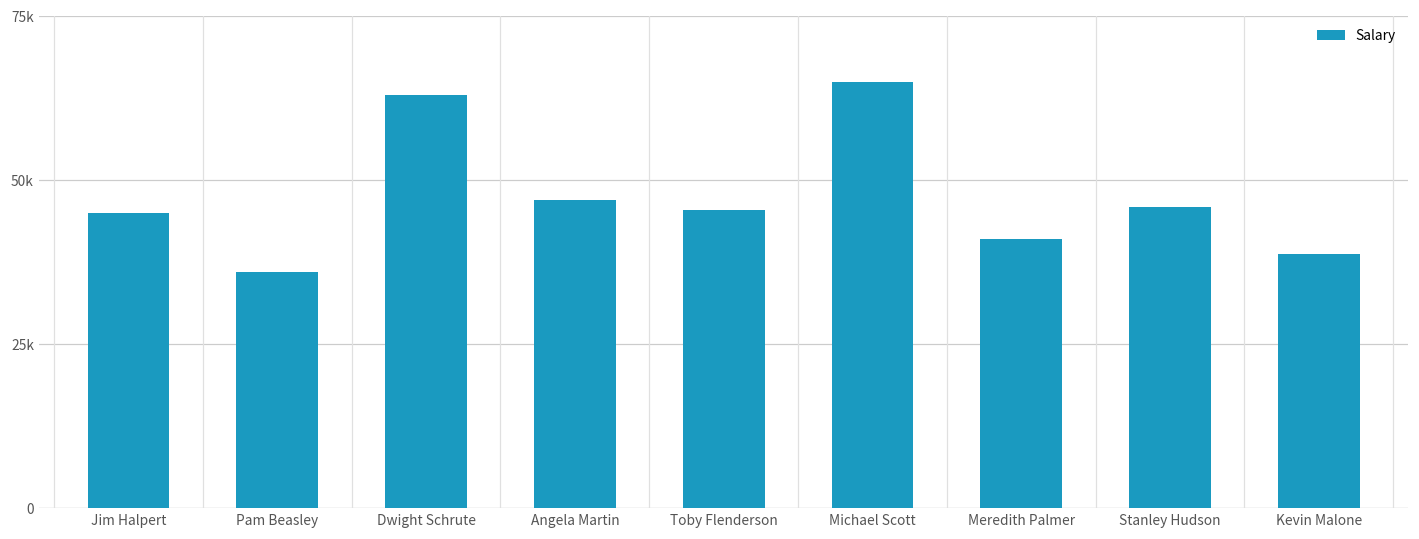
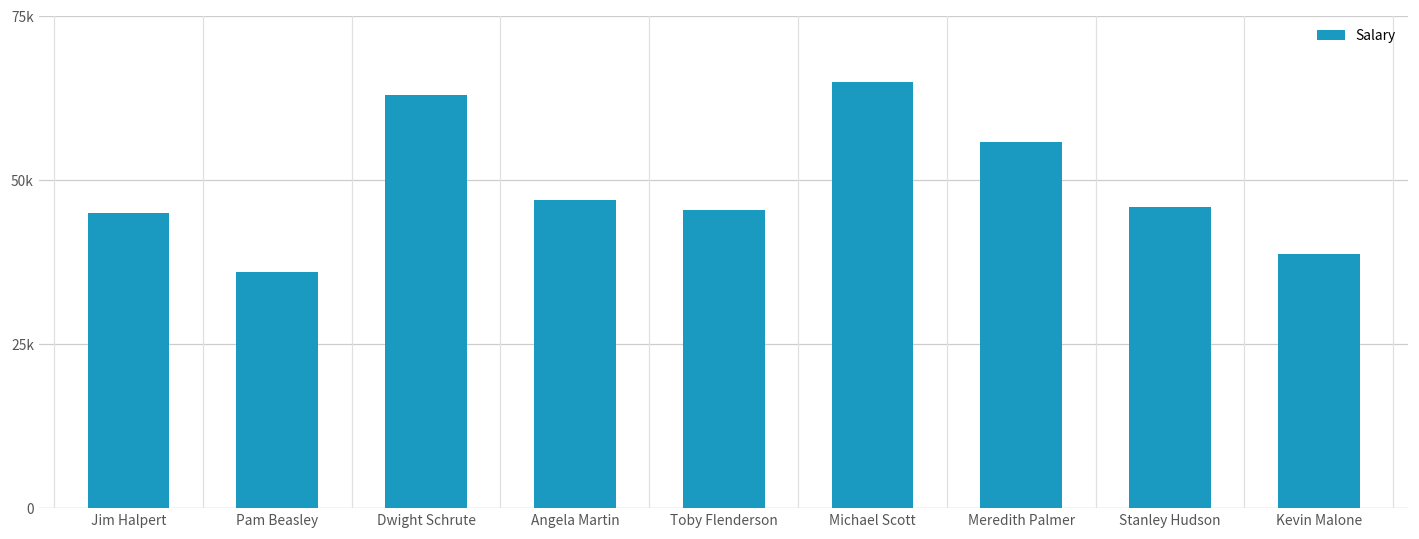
  {
    "Jim Halpert": 45000,
    "Pam Beasley": 36000,
    "Dwight Schrute": 63000,
    "Angela Martin": 47000,
    "Toby Flenderson": 45000,
    "Michael Scott": 65000,
-   "Meredith Palmer": 41000,
+   "Meredith Palmer": 56000,
    "Stanley Hudson": 46000,
    "Kevin Malone": 39000
  }
